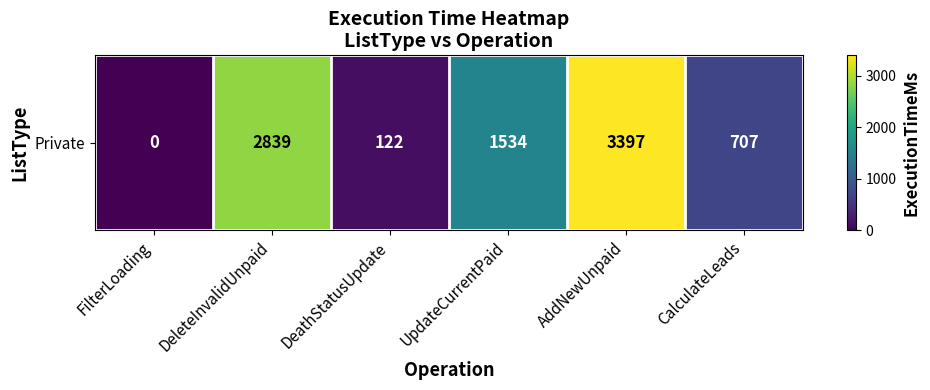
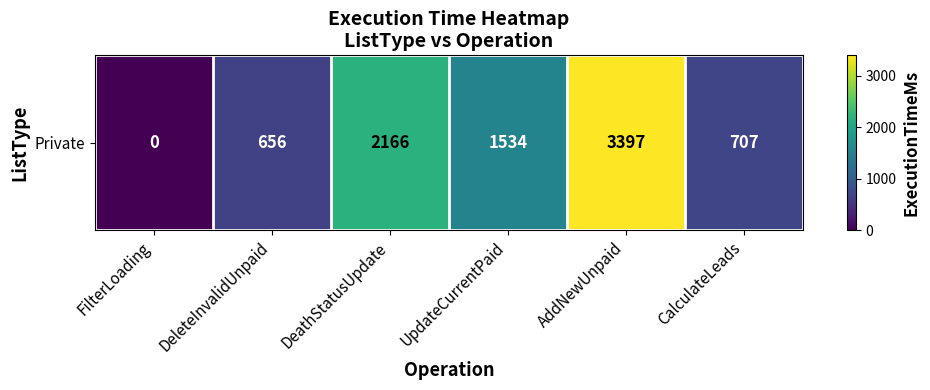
  {
    "Private": {
      "FilterLoading": 0,
-     "DeleteInvalidUnpaid": 2839,
-     "DeathStatusUpdate": 122,
+     "DeleteInvalidUnpaid": 656,
+     "DeathStatusUpdate": 2166,
      "UpdateCurrentPaid": 1534,
      "AddNewUnpaid": 3397,
      "CalculateLeads": 707
    }
  }
